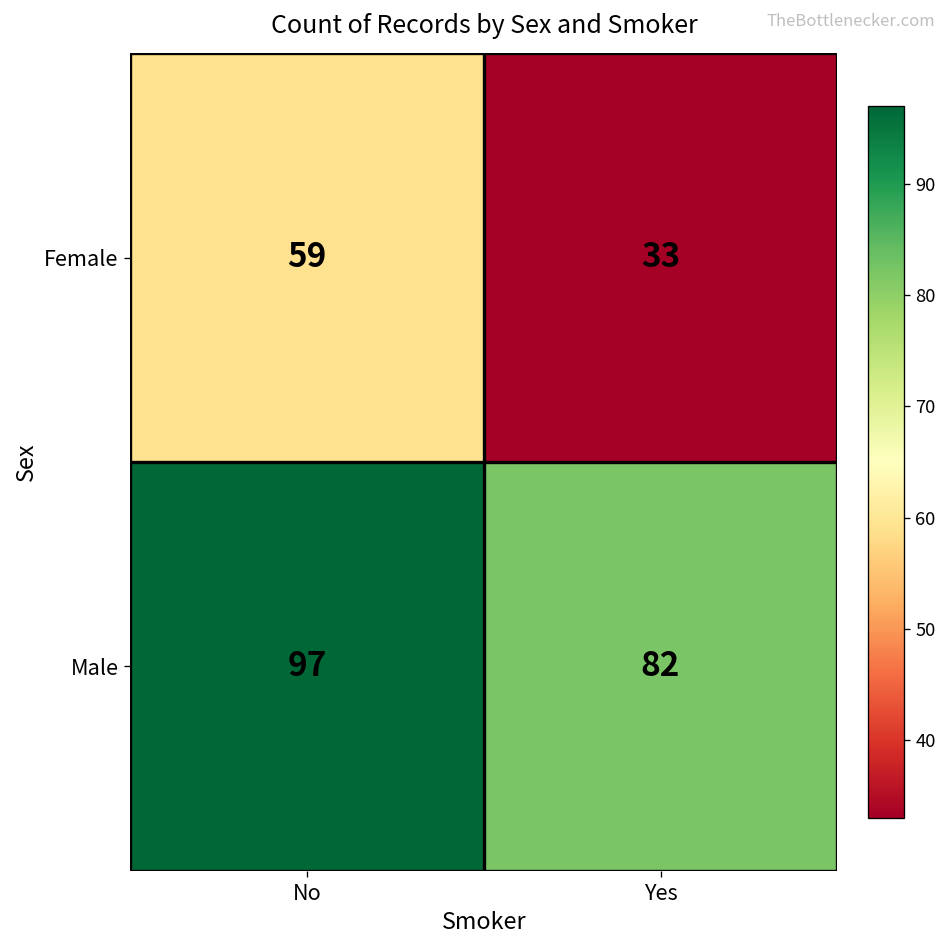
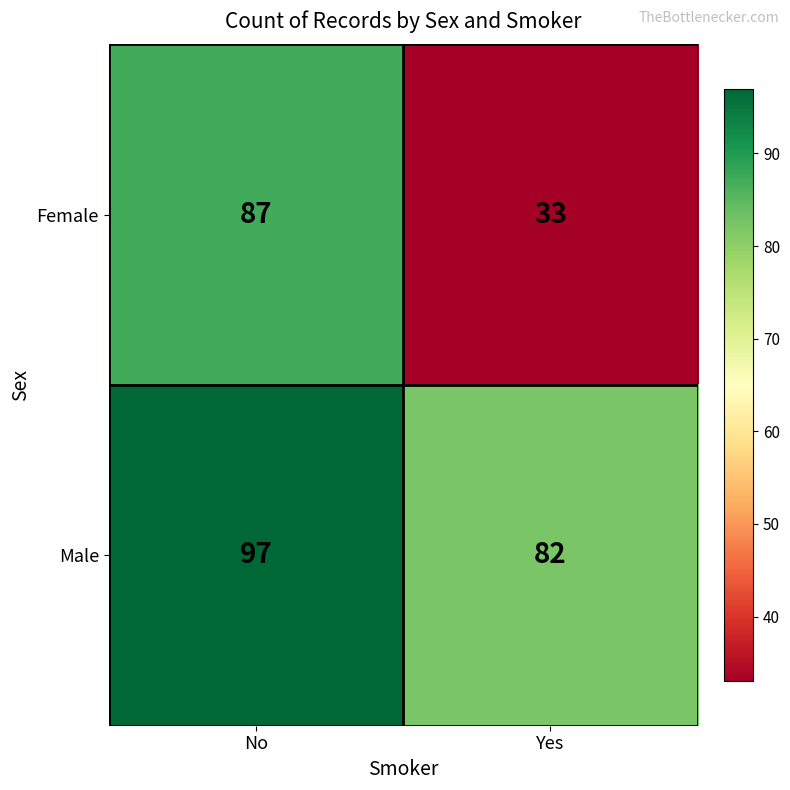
  {
    "Female": {
-     "No": 59,
+     "No": 87,
      "Yes": 33
    },
    "Male": {
      "No": 97,
      "Yes": 82
    }
  }
